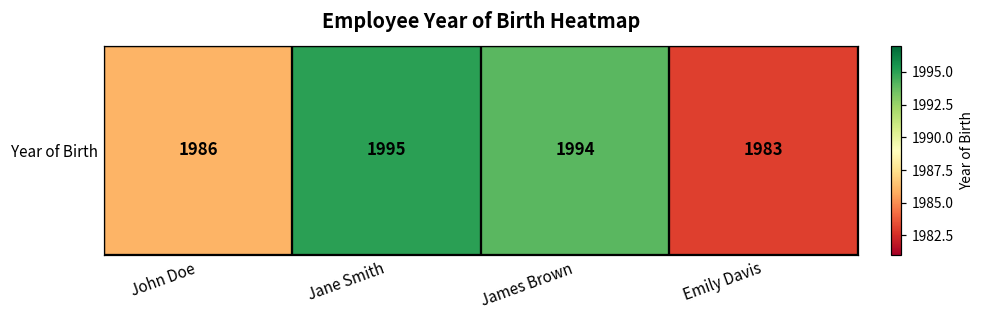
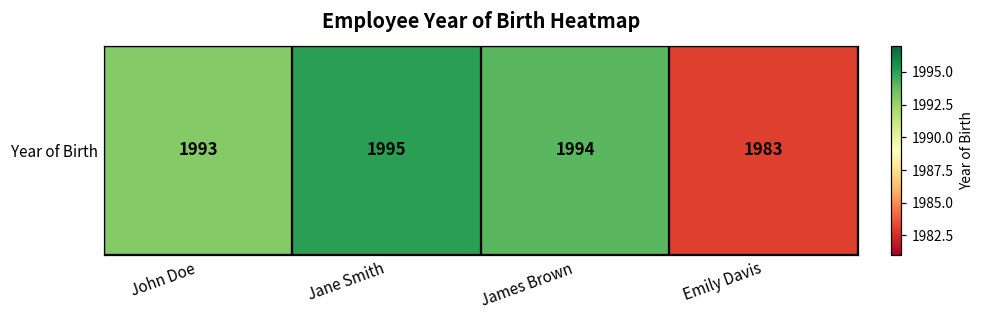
  {
    "Year of Birth": {
-     "John Doe": 1986,
+     "John Doe": 1993,
      "Jane Smith": 1995,
      "James Brown": 1994,
      "Emily Davis": 1983
    }
  }
